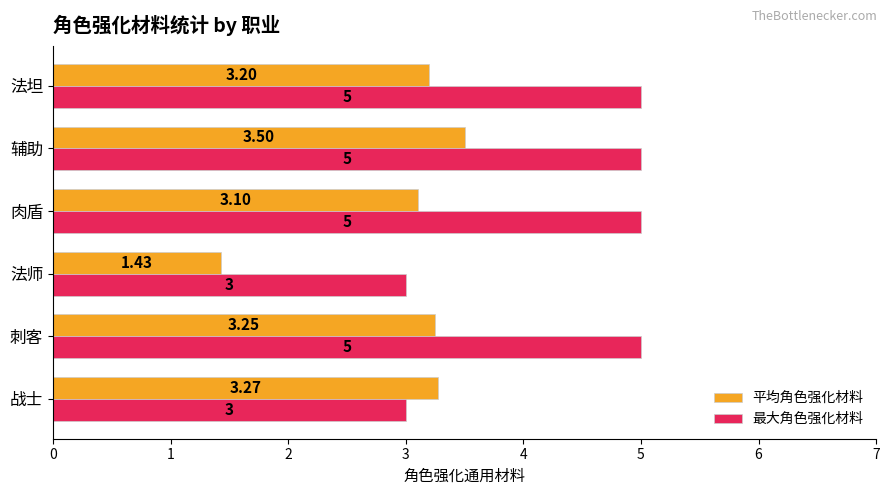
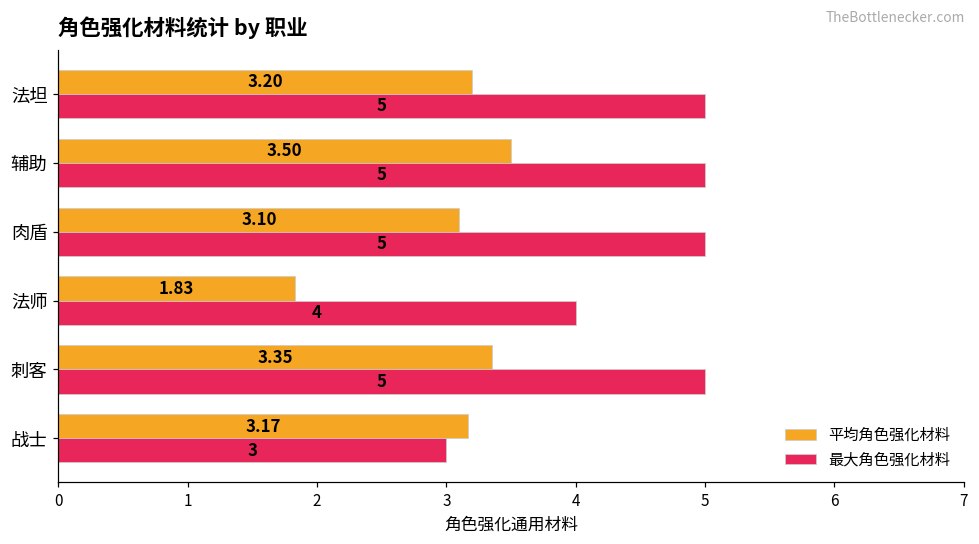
  {
    "平均角色强化材料": {
      "法坦": 3.20,
      "辅助": 3.50,
      "肉盾": 3.10,
-     "法师": 1.43,
-     "刺客": 3.25,
-     "战士": 3.27
+     "法师": 1.83,
+     "刺客": 3.35,
+     "战士": 3.17
    },
    "最大角色强化材料": {
      "法坦": 5,
      "辅助": 5,
      "肉盾": 5,
-     "法师": 3,
+     "法师": 4,
      "刺客": 5,
      "战士": 3
    }
  }
